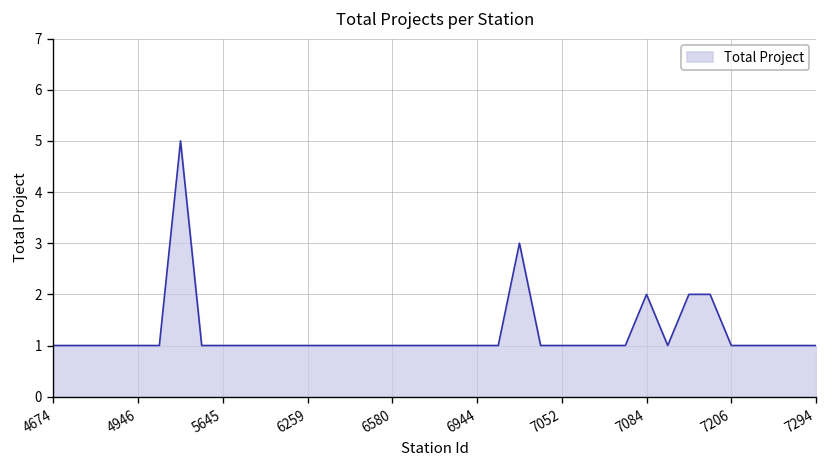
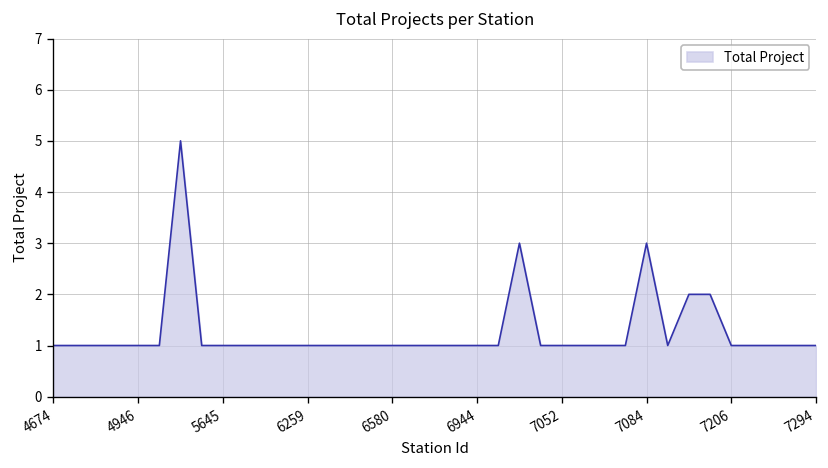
  {
    "4674": 1,
    "4946": 1,
    "5645": 1,
    "6259": 1,
    "6580": 1,
    "6944": 1,
    "7052": 1,
-   "7084": 2,
+   "7084": 3,
    "7206": 1,
    "7294": 1
  }
